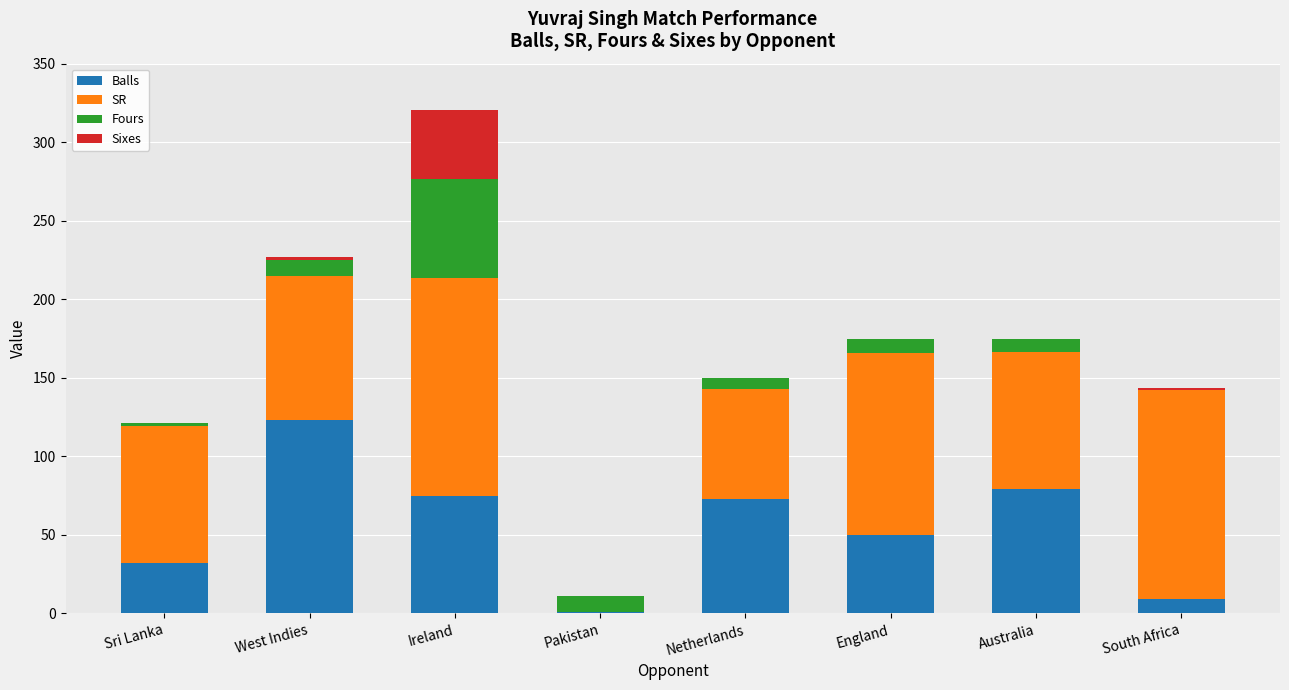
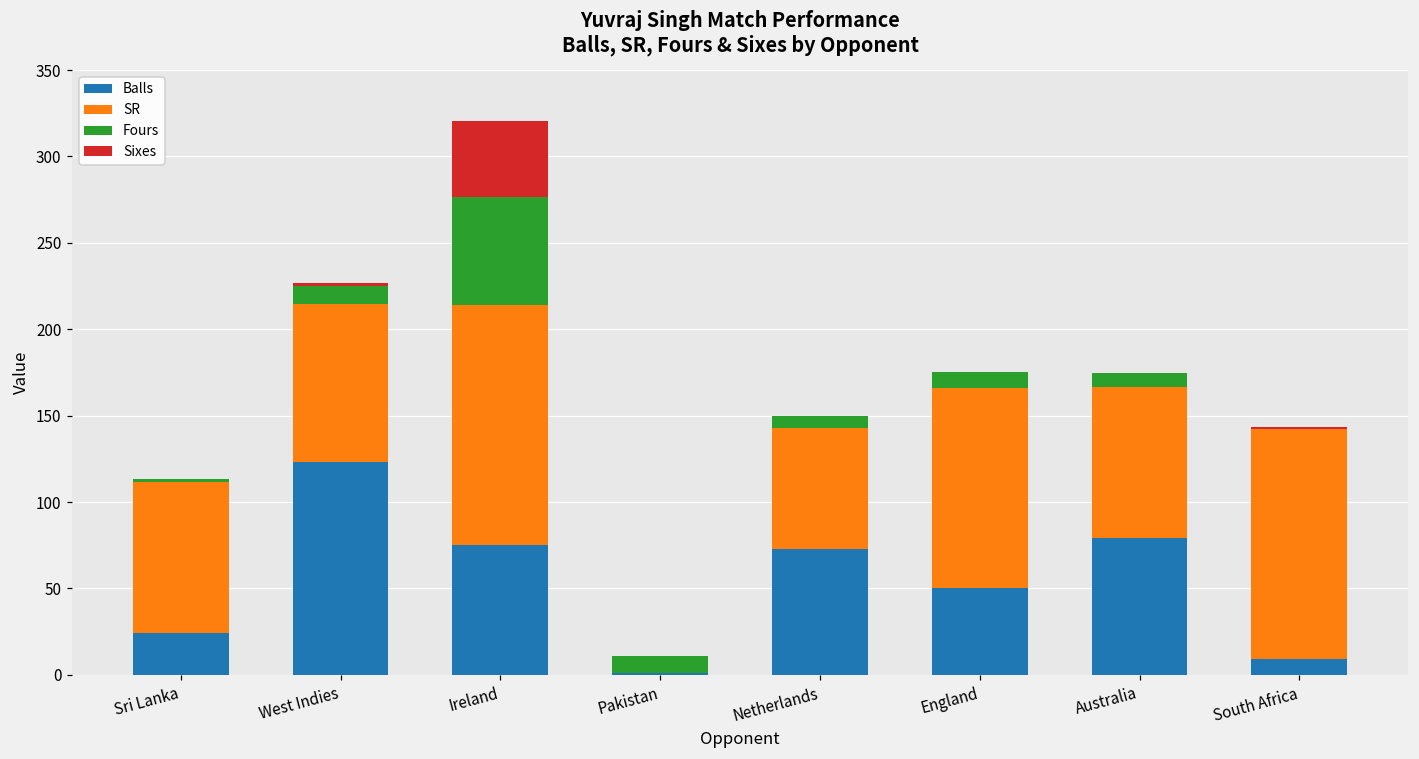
  {
    "Balls": {
-     "Sri Lanka": 32,
+     "Sri Lanka": 24,
      "West Indies": 123,
      "Ireland": 75,
      "Netherlands": 73,
      "England": 50,
      "Australia": 79,
      "South Africa": 9
    },
    "SR": {
      "Sri Lanka": 88,
      "West Indies": 92,
      "Ireland": 139,
      "Pakistan": 0,
      "Netherlands": 70,
      "England": 116,
      "Australia": 88,
      "South Africa": 133
    },
    "Fours": {
      "Sri Lanka": 2,
      "West Indies": 10,
      "Ireland": 63,
      "Pakistan": 10,
      "Netherlands": 7,
      "England": 9,
      "Australia": 8,
      "South Africa": 0
    },
    "Sixes": {
      "Sri Lanka": 0,
      "West Indies": 2,
      "Ireland": 44,
      "Pakistan": 0,
      "Netherlands": 0,
      "England": 0,
      "Australia": 0
    }
  }
